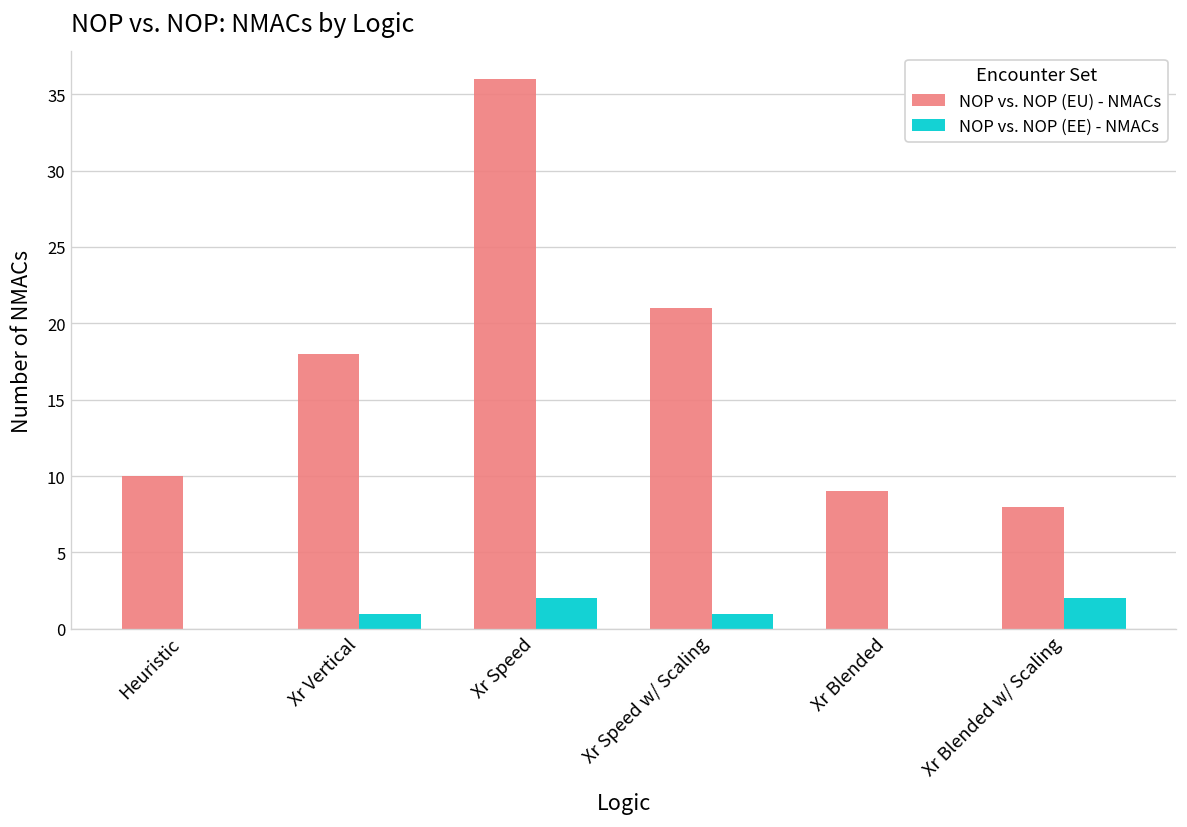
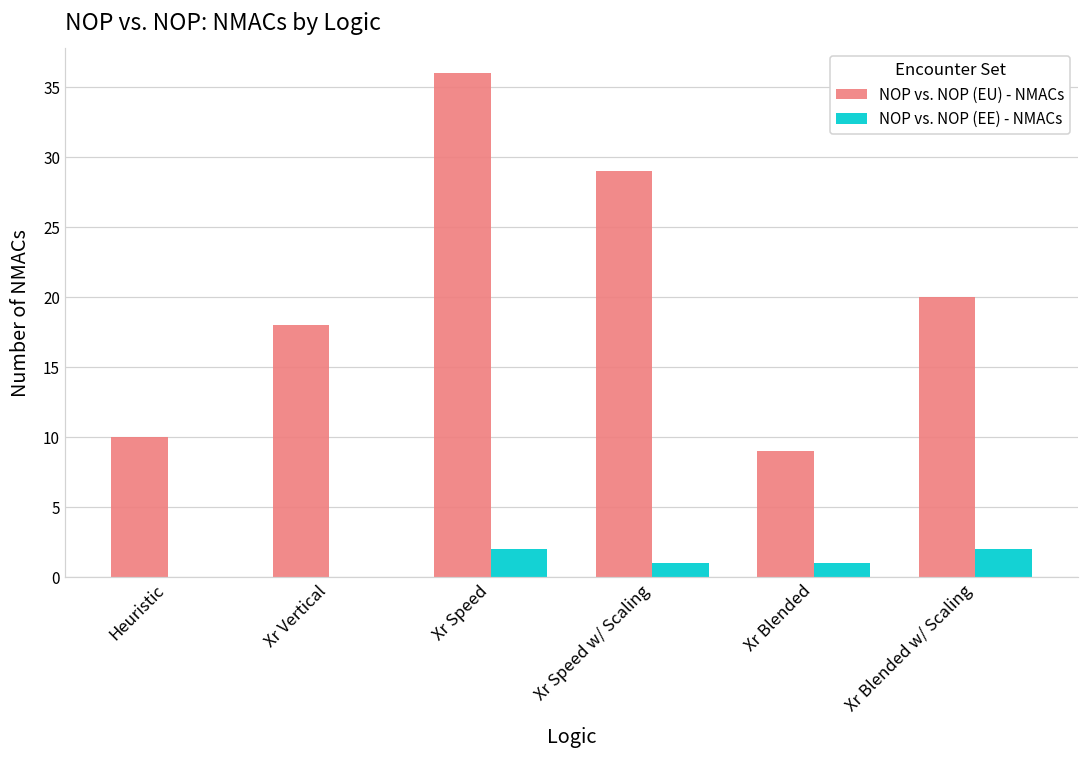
  {
    "NOP vs. NOP (EU) - NMACs": {
      "Heuristic": 10,
      "Xr Vertical": 18,
      "Xr Speed": 36,
-     "Xr Speed w/ Scaling": 21,
+     "Xr Speed w/ Scaling": 29,
      "Xr Blended": 9,
-     "Xr Blended w/ Scaling": 8
+     "Xr Blended w/ Scaling": 20
    },
    "NOP vs. NOP (EE) - NMACs": {
      "Heuristic": 0,
-     "Xr Vertical": 1,
+     "Xr Vertical": 0,
      "Xr Speed": 2,
      "Xr Speed w/ Scaling": 1,
-     "Xr Blended": 0,
+     "Xr Blended": 1,
      "Xr Blended w/ Scaling": 2
    }
  }
